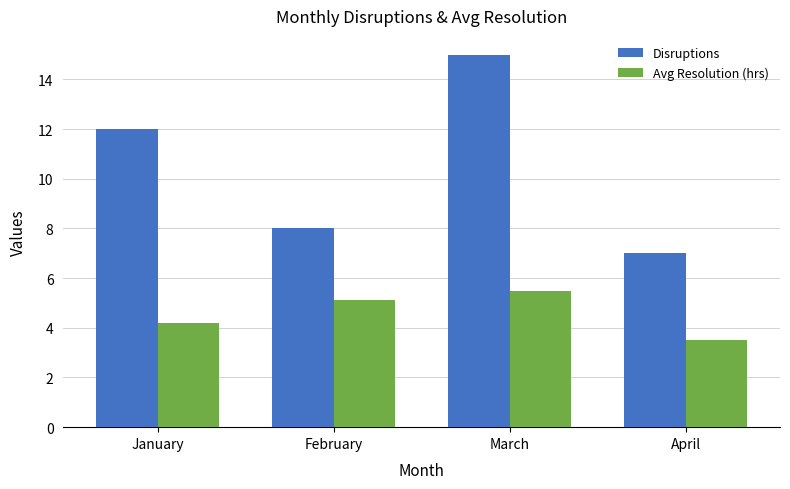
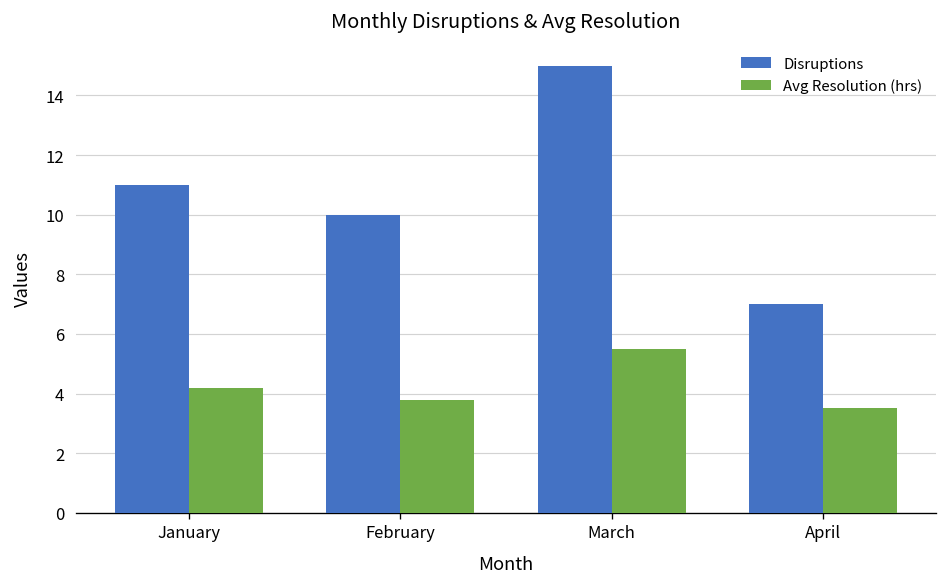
  {
    "Disruptions": {
-     "January": 12,
-     "February": 8,
+     "January": 11,
+     "February": 10,
      "March": 15,
      "April": 7
    },
    "Avg Resolution (hrs)": {
      "January": 4.2,
-     "February": 5.1,
+     "February": 3.8,
      "March": 5.5,
      "April": 3.5
    }
  }
